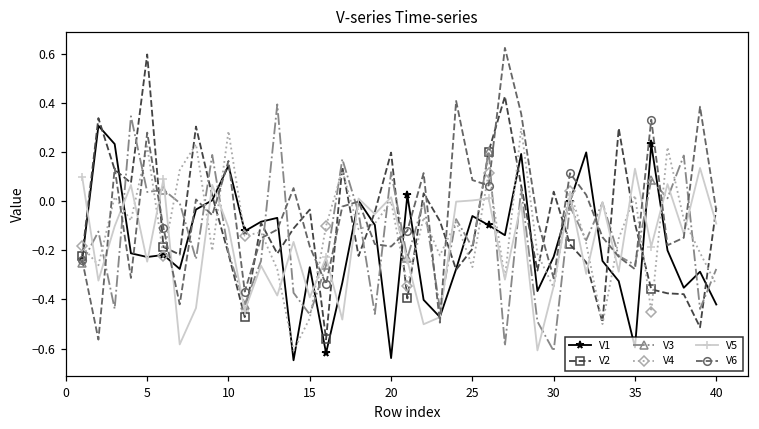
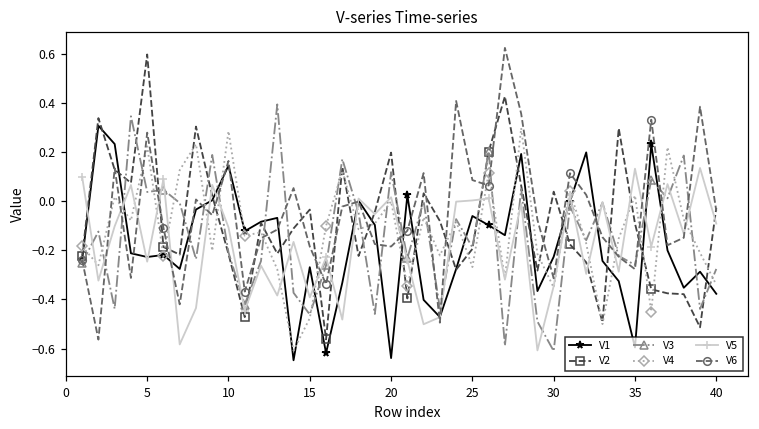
  {
    "V1": {
      "5": -0.23,
      "10": 0.15,
      "15": -0.27,
      "20": -0.64,
      "25": -0.06,
      "30": -0.23,
-     "40": -0.42
+     "40": -0.38
    }
  }
